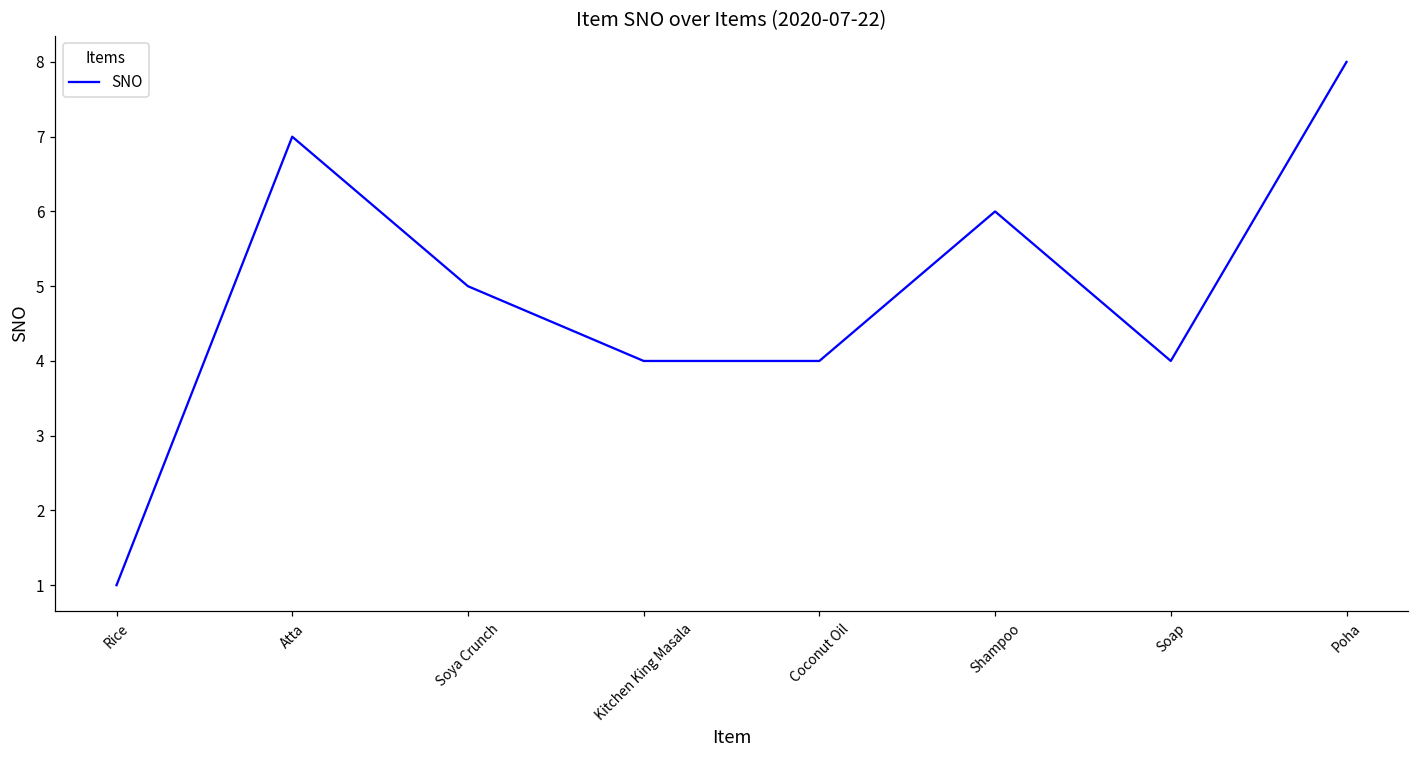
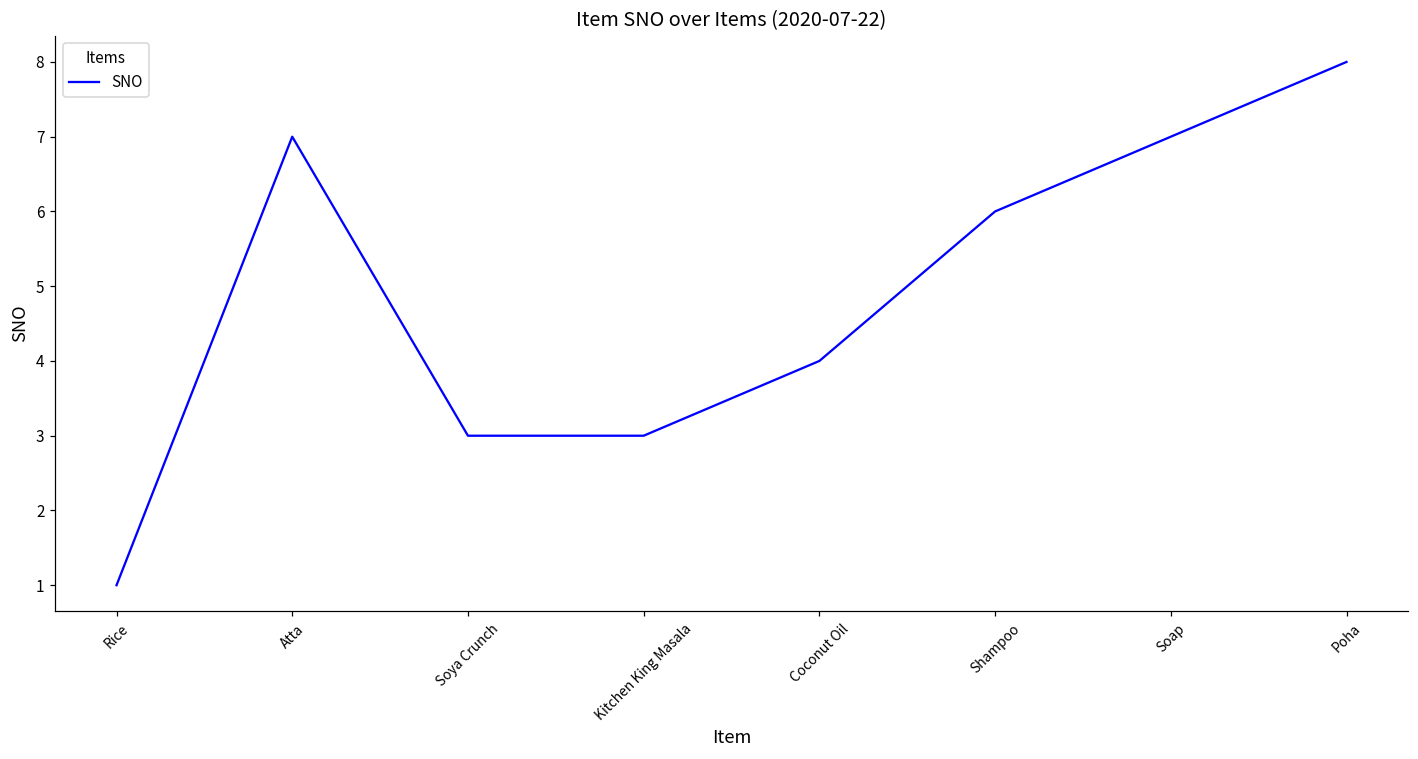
  {
    "Rice": 1,
    "Atta": 7,
-   "Soya Crunch": 5,
-   "Kitchen King Masala": 4,
+   "Soya Crunch": 3,
+   "Kitchen King Masala": 3,
    "Coconut Oil": 4,
    "Shampoo": 6,
-   "Soap": 4,
+   "Soap": 7,
    "Poha": 8
  }
